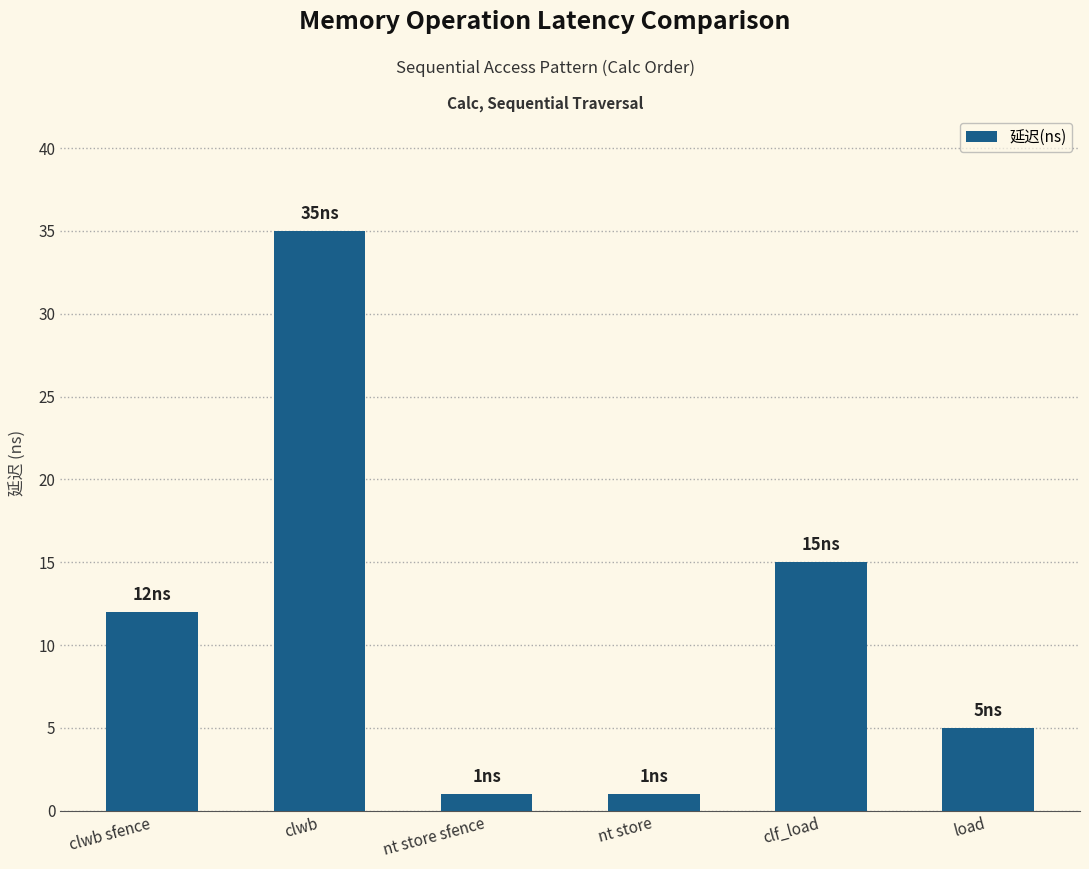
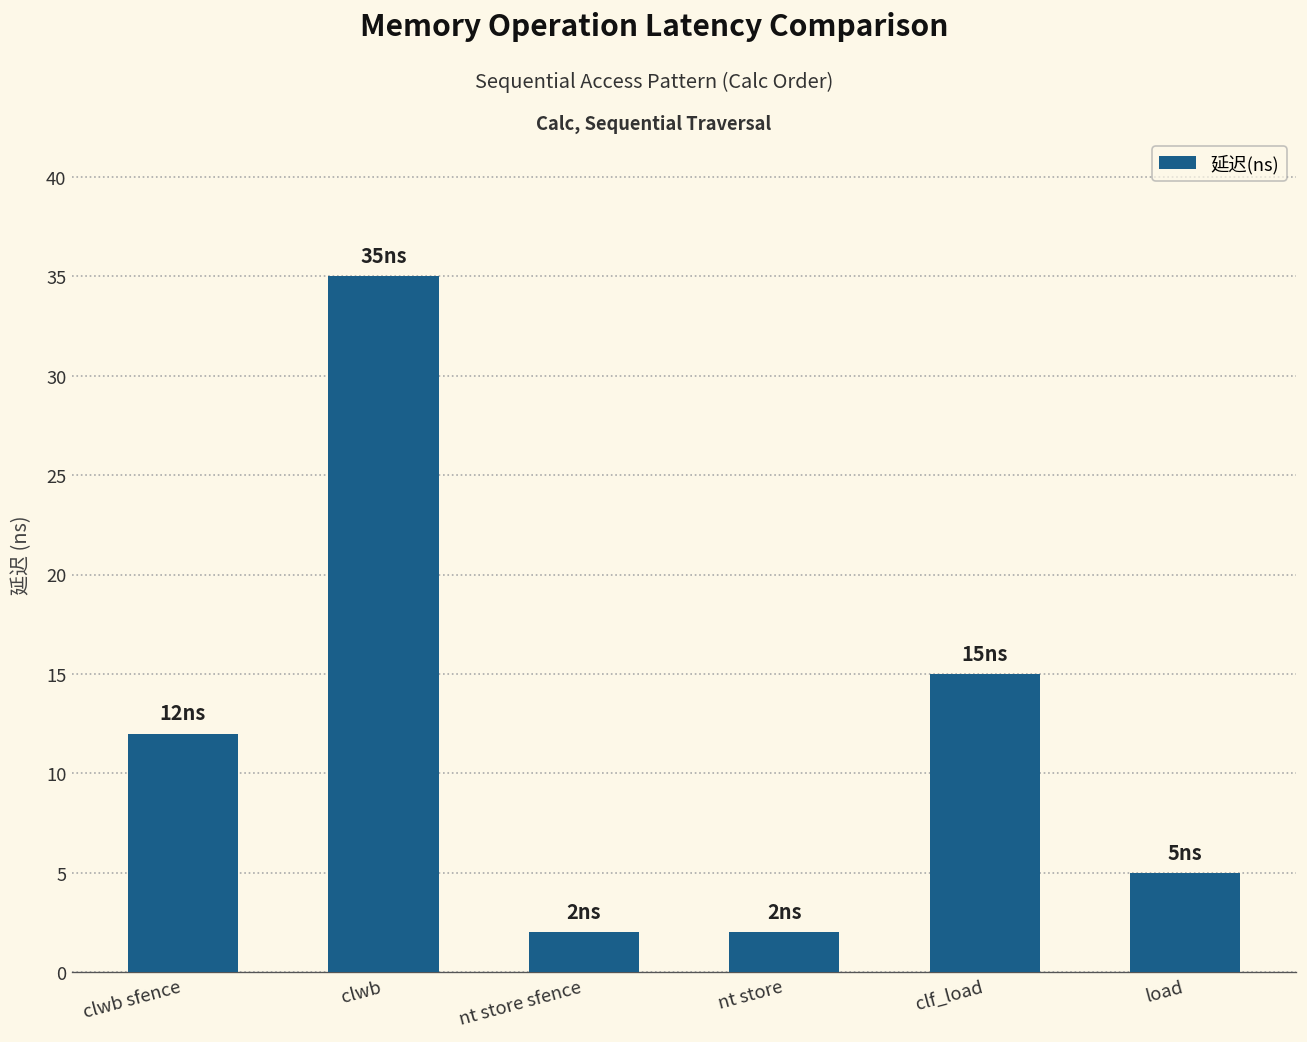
  {
    "clwb sfence": 12,
    "clwb": 35,
-   "nt store sfence": 1,
-   "nt store": 1,
+   "nt store sfence": 2,
+   "nt store": 2,
    "clf_load": 15,
    "load": 5
  }
